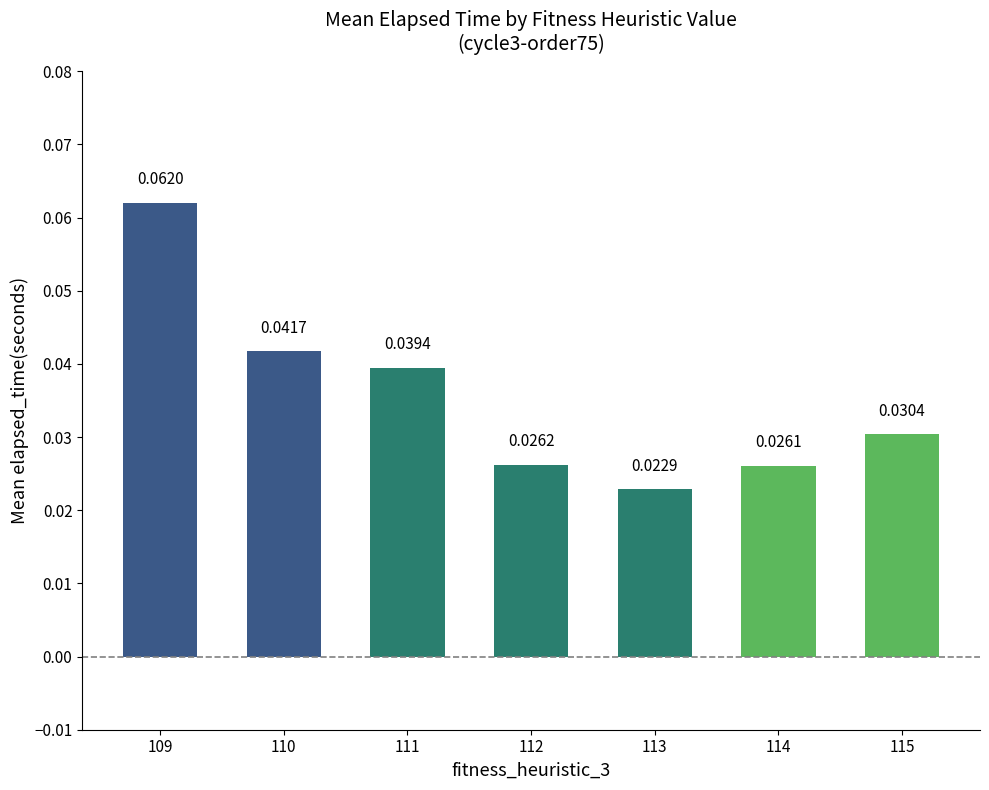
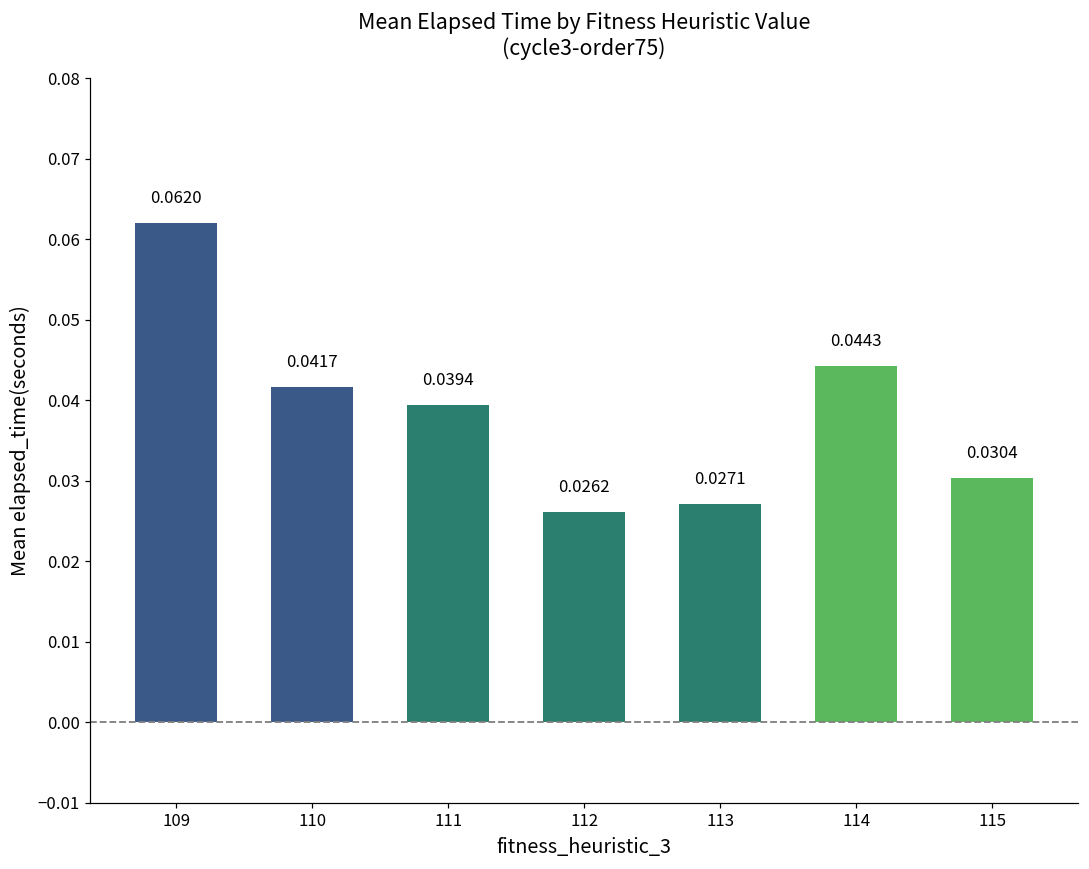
  {
    "109": 0.0620,
    "110": 0.0417,
    "111": 0.0394,
    "112": 0.0262,
-   "113": 0.0229,
-   "114": 0.0261,
+   "113": 0.0271,
+   "114": 0.0443,
    "115": 0.0304
  }
